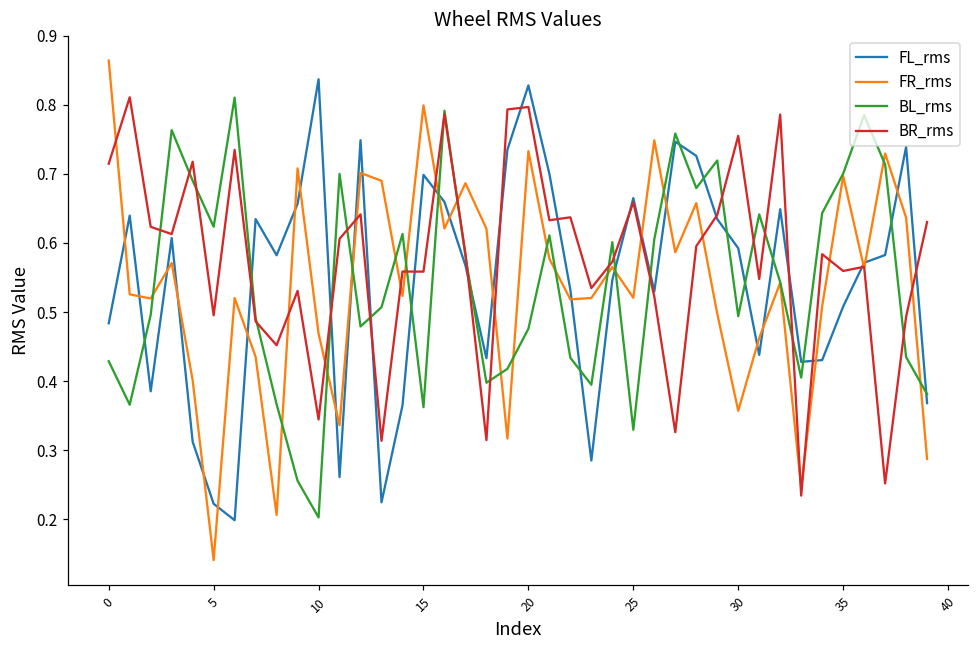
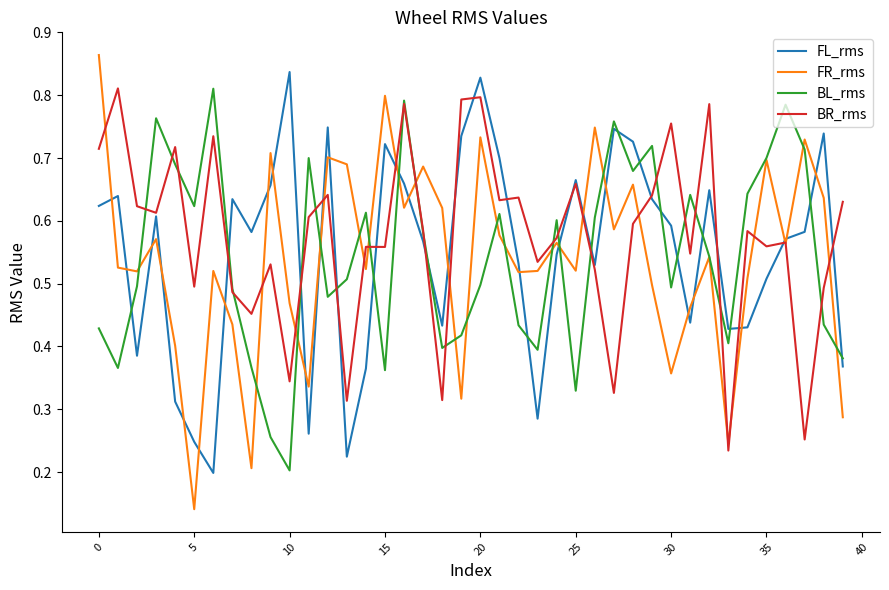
  {
    "FL_rms": {
-     "0": 0.48,
-     "5": 0.22,
+     "0": 0.62,
+     "5": 0.25,
      "10": 0.84,
-     "15": 0.70,
+     "15": 0.72,
      "20": 0.83,
      "25": 0.66,
      "30": 0.59,
      "35": 0.51
    },
    "FR_rms": {
      "0": 0.86,
      "5": 0.14,
      "10": 0.47,
      "15": 0.80,
      "20": 0.73,
      "25": 0.52,
      "30": 0.36
    },
    "BL_rms": {
      "0": 0.43,
      "5": 0.62,
      "10": 0.20,
      "15": 0.36,
-     "20": 0.48,
+     "20": 0.50,
      "25": 0.33,
      "30": 0.49
    },
    "BR_rms": {
      "0": 0.71,
      "5": 0.50,
      "10": 0.34,
      "15": 0.56,
      "20": 0.80,
      "25": 0.66,
      "30": 0.76,
      "35": 0.56
    }
  }
